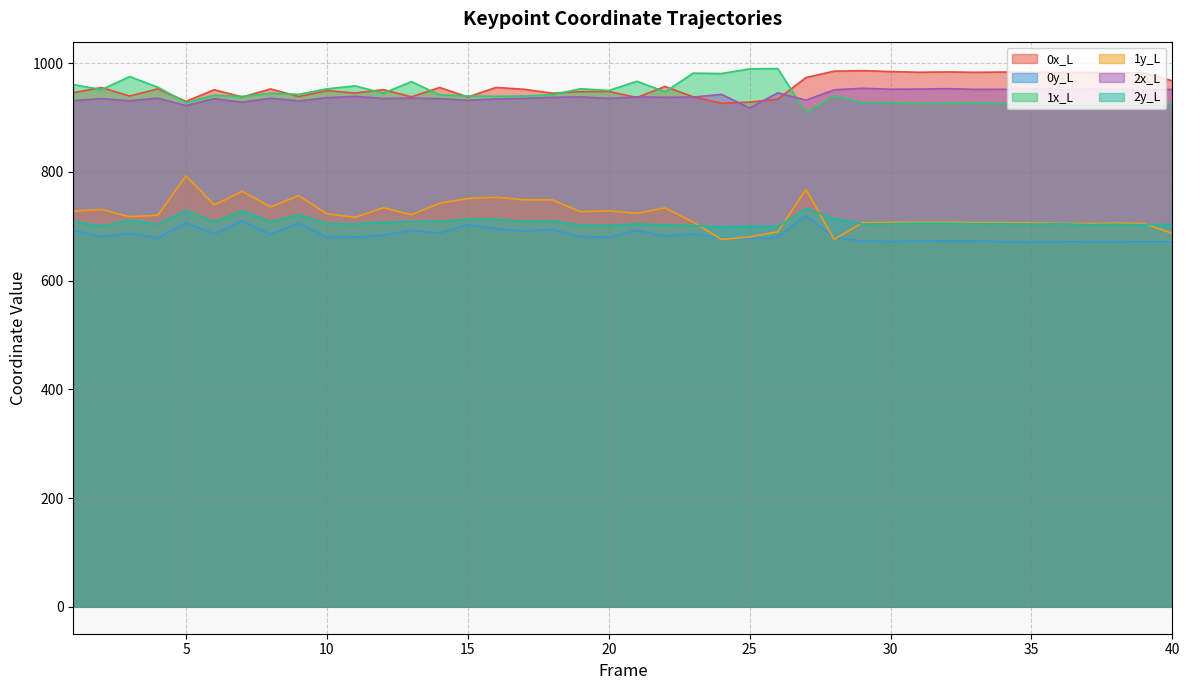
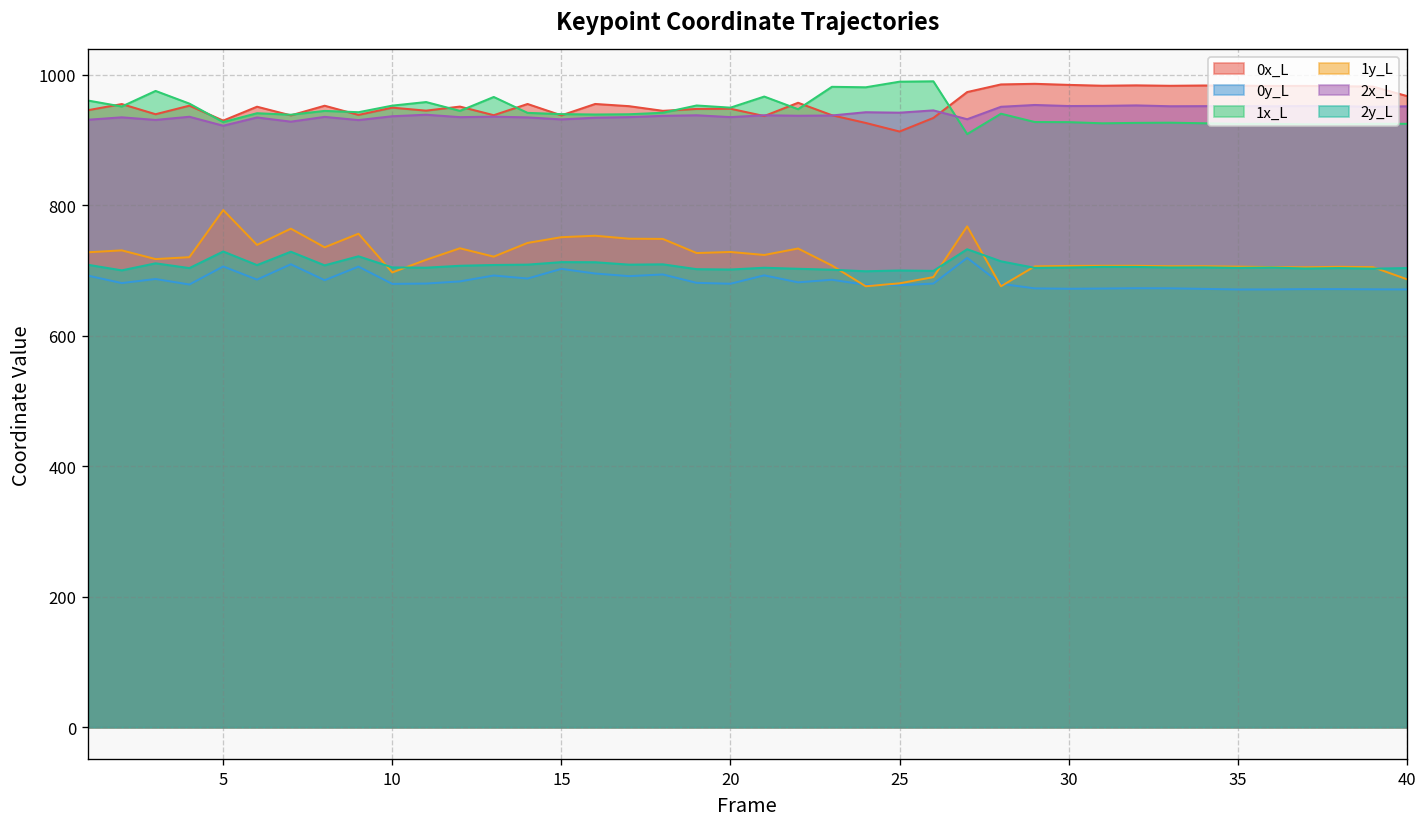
  {
    "0x_L": {
-     "25": 930,
+     "25": 910,
      "30": 980,
      "40": 970
    },
    "1y_L": {
      "5": 790,
-     "10": 720,
+     "10": 700,
      "15": 750,
      "20": 730,
      "40": 690
    },
    "2x_L": {
      "5": 920,
      "10": 940,
      "15": 930,
      "20": 940,
-     "25": 920,
+     "25": 940,
      "30": 950,
      "40": 950
    }
  }
